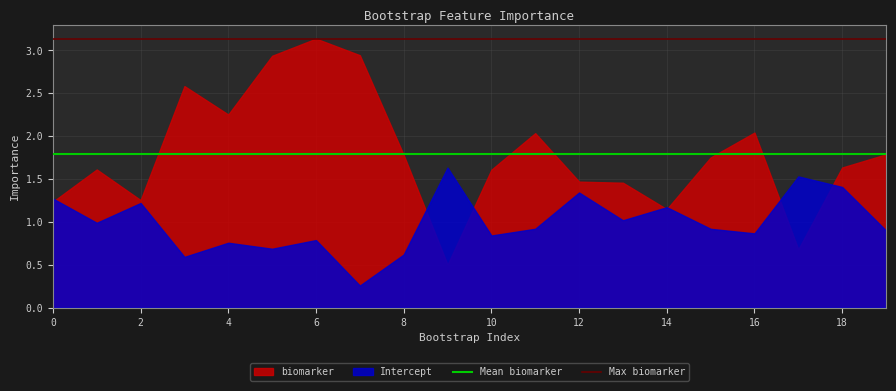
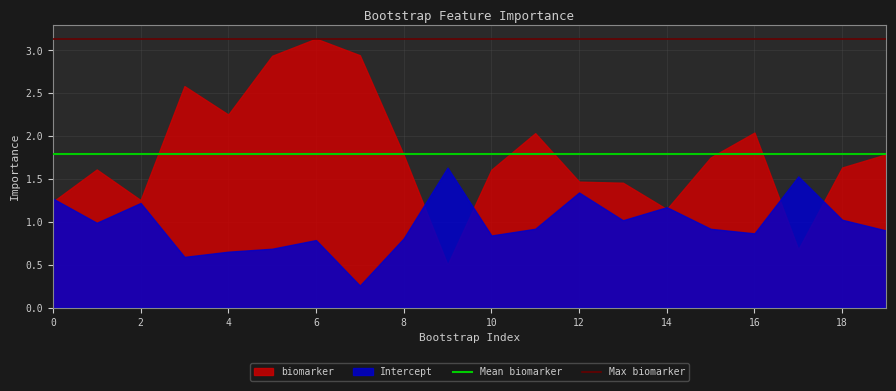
  {
    "biomarker": {
      "0": 1.2,
      "2": 1.3,
      "4": 2.2,
      "6": 3.1,
      "8": 1.8,
      "10": 1.6,
      "12": 1.5,
      "16": 2.0,
      "18": 1.6
    },
    "Intercept": {
      "0": 1.3,
      "2": 1.2,
-     "4": 0.8,
+     "4": 0.7,
      "6": 0.8,
-     "8": 0.6,
+     "8": 0.8,
      "10": 0.8,
      "12": 1.3,
      "16": 0.9,
-     "18": 1.4
+     "18": 1.0
    }
  }
